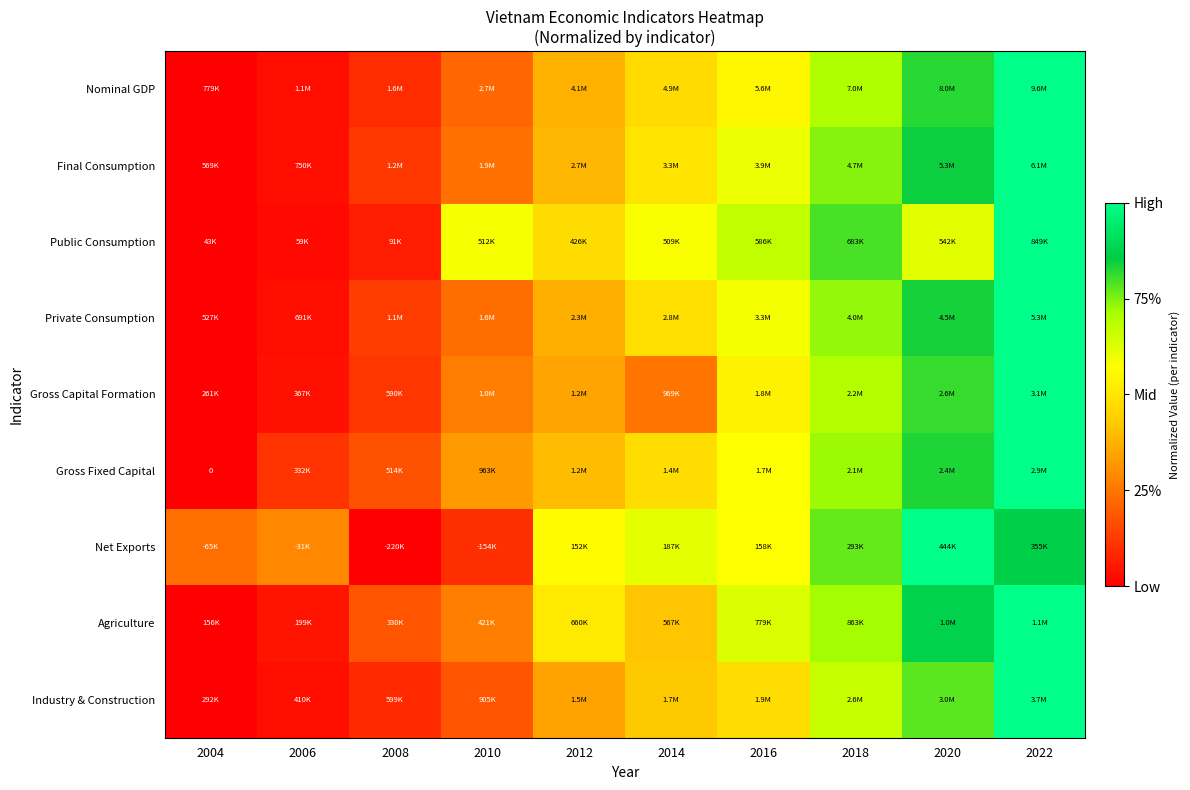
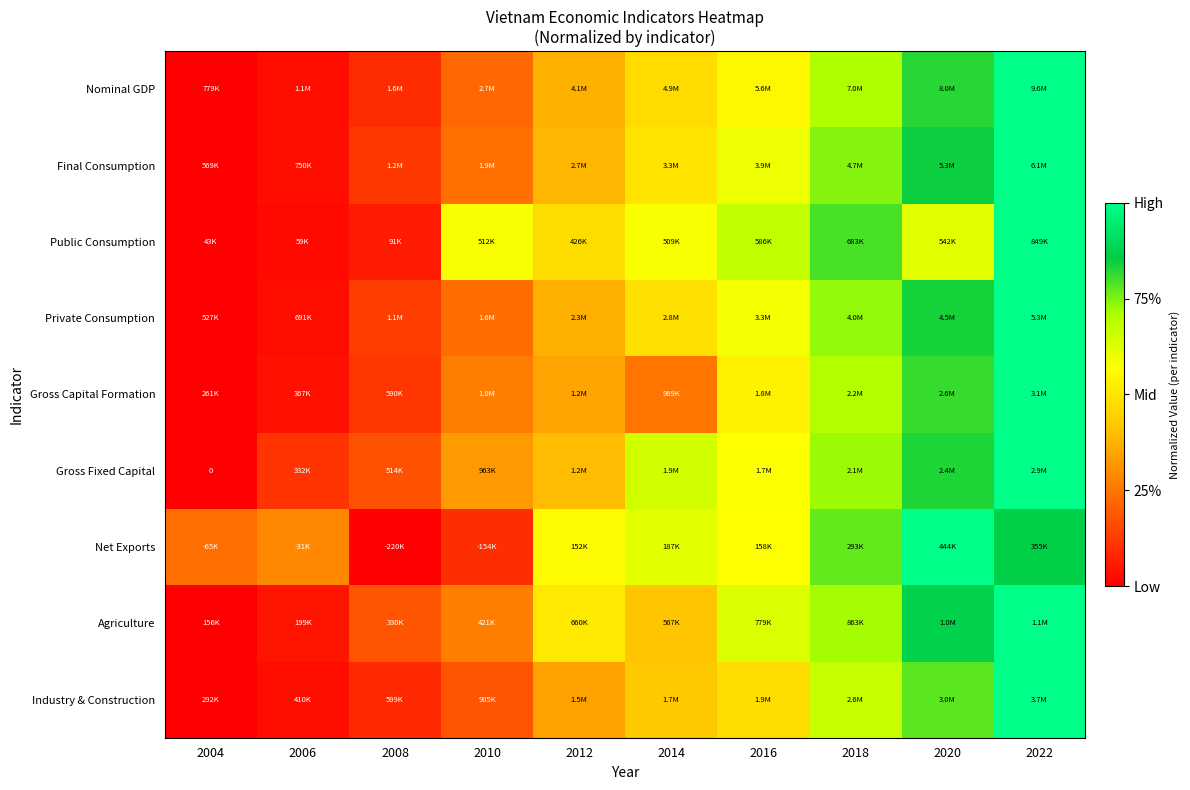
  {
    "Nominal GDP": {
      "2004": "779K",
      "2006": "1.1M",
      "2008": "1.6M",
      "2010": "2.7M",
      "2012": "4.1M",
      "2014": "4.9M",
      "2016": "5.6M",
      "2018": "7.0M",
      "2020": "8.0M",
      "2022": "9.6M"
    },
    "Final Consumption": {
      "2004": "569K",
      "2006": "750K",
      "2008": "1.2M",
      "2010": "1.9M",
      "2012": "2.7M",
      "2014": "3.3M",
      "2016": "3.9M",
      "2018": "4.7M",
      "2020": "5.3M",
      "2022": "6.1M"
    },
    "Public Consumption": {
      "2004": "43K",
      "2006": "59K",
      "2008": "91K",
      "2010": "512K",
      "2012": "426K",
      "2014": "509K",
      "2016": "586K",
      "2018": "683K",
      "2020": "542K",
      "2022": "849K"
    },
    "Private Consumption": {
      "2004": "527K",
      "2006": "691K",
      "2008": "1.1M",
      "2010": "1.6M",
      "2012": "2.3M",
      "2014": "2.8M",
      "2016": "3.3M",
      "2018": "4.0M",
      "2020": "4.5M",
      "2022": "5.3M"
    },
    "Gross Capital Formation": {
      "2004": "261K",
      "2006": "367K",
      "2008": "590K",
      "2010": "1.0M",
      "2012": "1.2M",
      "2014": "969K",
      "2016": "1.8M",
      "2018": "2.2M",
      "2020": "2.6M",
      "2022": "3.1M"
    },
    "Gross Fixed Capital": {
      "2004": "0",
      "2006": "332K",
      "2008": "514K",
      "2010": "963K",
      "2012": "1.2M",
-     "2014": "1.4M",
+     "2014": "1.9M",
      "2016": "1.7M",
      "2018": "2.1M",
      "2020": "2.4M",
      "2022": "2.9M"
    },
    "Net Exports": {
      "2004": "-65K",
      "2006": "-31K",
      "2008": "-220K",
      "2010": "-154K",
      "2012": "152K",
      "2014": "187K",
      "2016": "158K",
      "2018": "293K",
      "2020": "444K",
      "2022": "355K"
    },
    "Agriculture": {
      "2004": "156K",
      "2006": "199K",
      "2008": "330K",
      "2010": "421K",
      "2012": "660K",
      "2014": "567K",
      "2016": "779K",
      "2018": "863K",
      "2020": "1.0M",
      "2022": "1.1M"
    },
    "Industry & Construction": {
      "2004": "292K",
      "2006": "410K",
      "2008": "599K",
      "2010": "905K",
      "2012": "1.5M",
      "2014": "1.7M",
      "2016": "1.9M",
      "2018": "2.6M",
      "2020": "3.0M",
      "2022": "3.7M"
    }
  }
